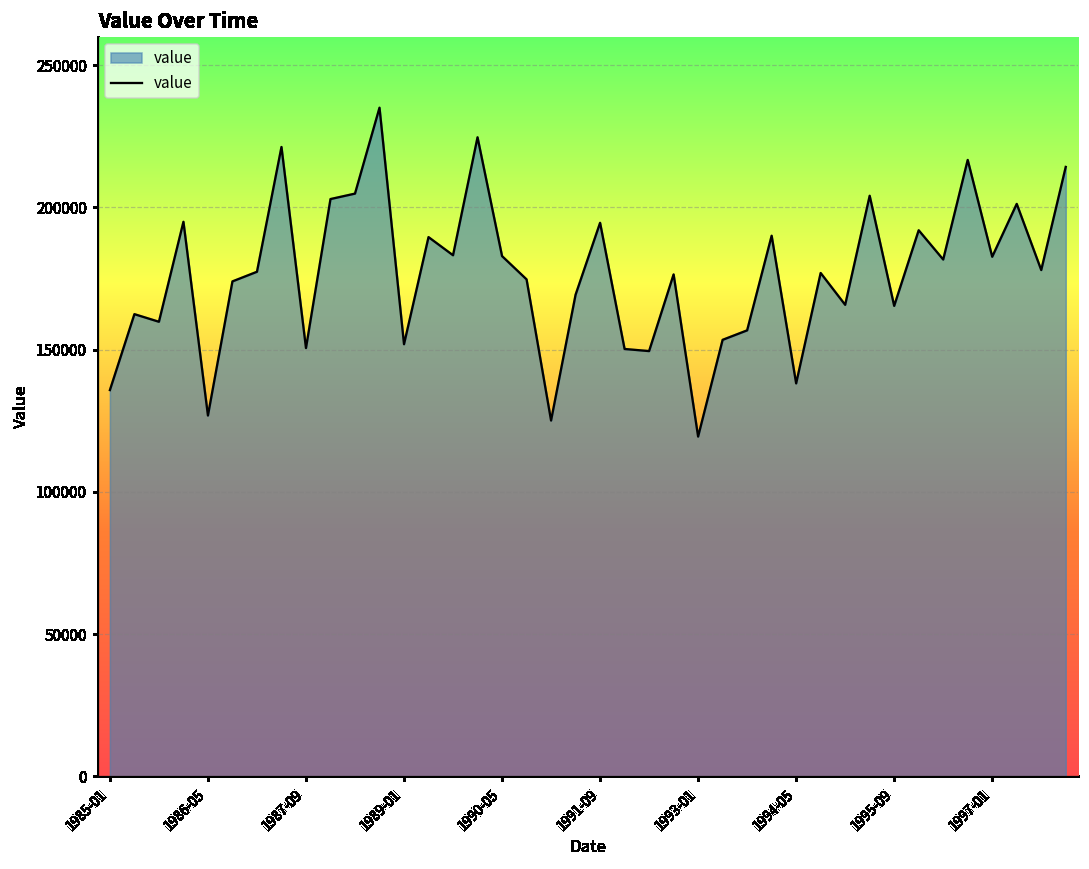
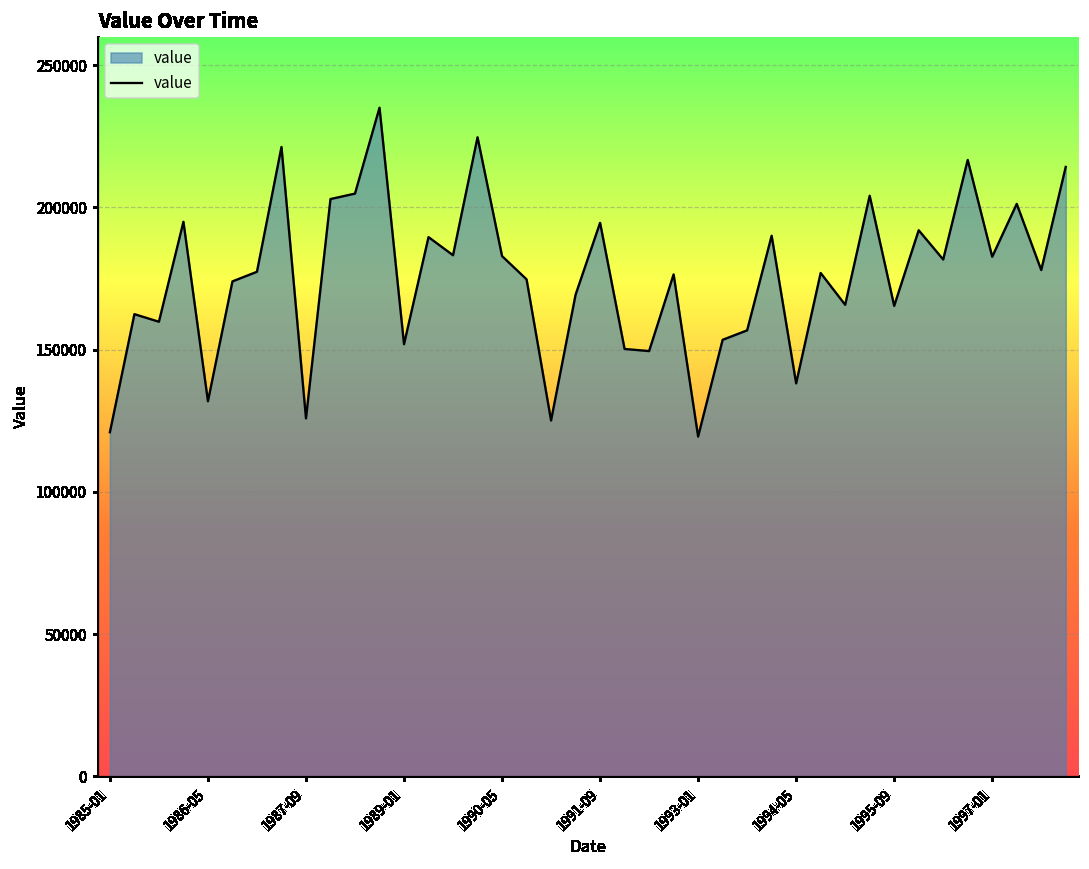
  {
-   "1985-01": 136000,
-   "1986-05": 127000,
-   "1987-09": 151000,
+   "1985-01": 121000,
+   "1986-05": 132000,
+   "1987-09": 126000,
    "1989-01": 152000,
    "1990-05": 183000,
    "1991-09": 195000,
    "1993-01": 119000,
    "1994-05": 138000,
    "1995-09": 165000,
    "1997-01": 183000
  }
